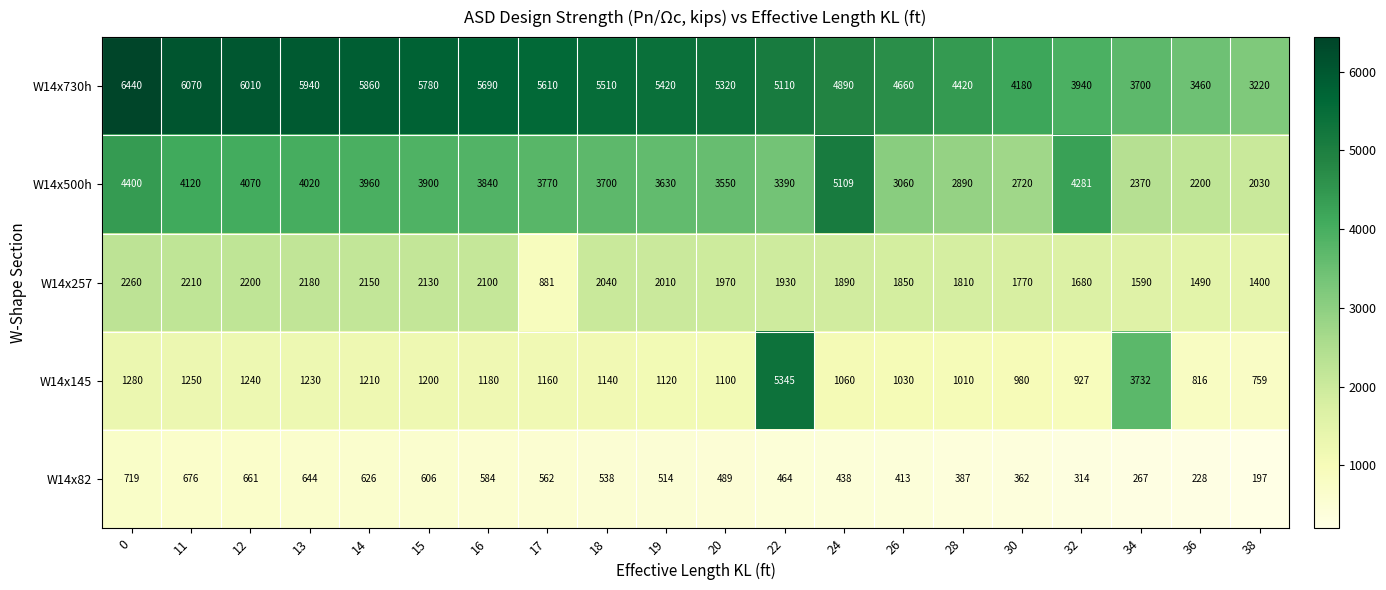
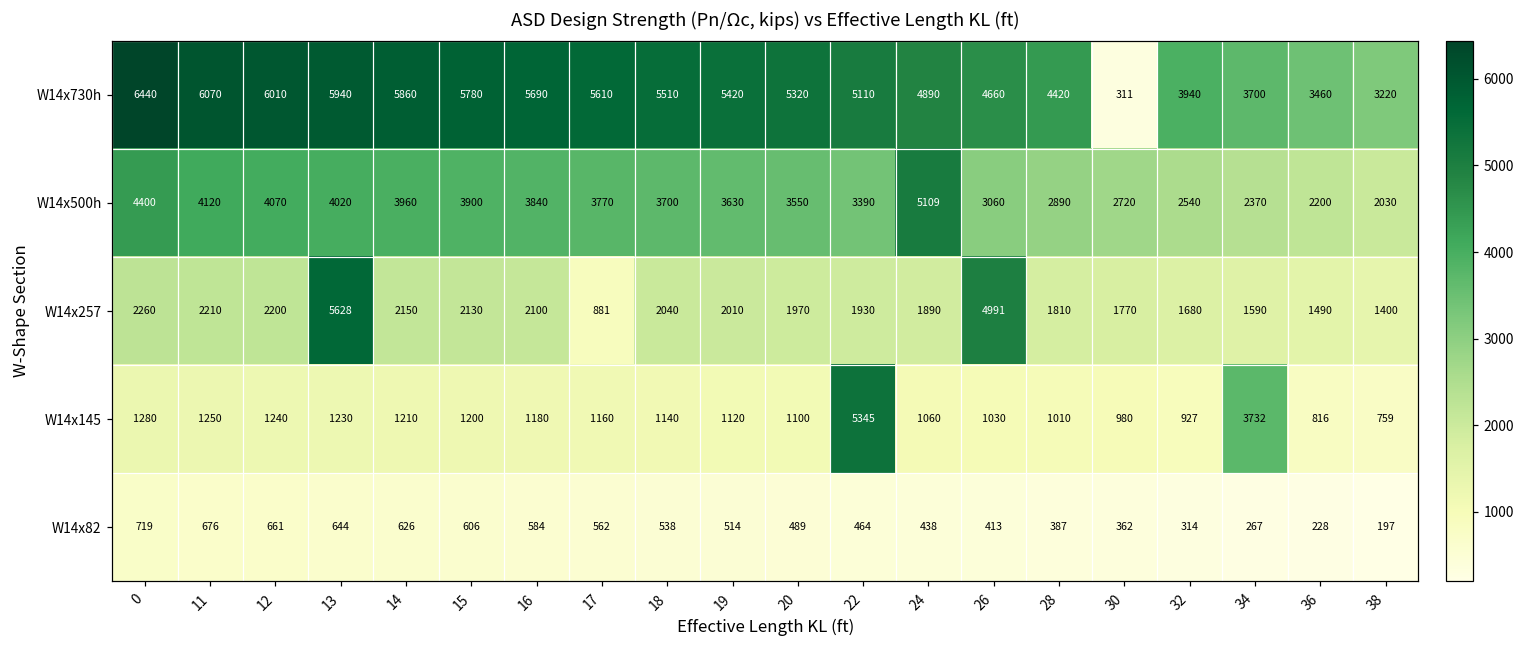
  {
    "W14x730h": {
      "0": 6440,
      "11": 6070,
      "12": 6010,
      "13": 5940,
      "14": 5860,
      "15": 5780,
      "16": 5690,
      "17": 5610,
      "18": 5510,
      "19": 5420,
      "20": 5320,
      "22": 5110,
      "24": 4890,
      "26": 4660,
      "28": 4420,
-     "30": 4180,
+     "30": 311,
      "32": 3940,
      "34": 3700,
      "36": 3460,
      "38": 3220
    },
    "W14x500h": {
      "0": 4400,
      "11": 4120,
      "12": 4070,
      "13": 4020,
      "14": 3960,
      "15": 3900,
      "16": 3840,
      "17": 3770,
      "18": 3700,
      "19": 3630,
      "20": 3550,
      "22": 3390,
      "24": 5109,
      "26": 3060,
      "28": 2890,
      "30": 2720,
-     "32": 4281,
+     "32": 2540,
      "34": 2370,
      "36": 2200,
      "38": 2030
    },
    "W14x257": {
      "0": 2260,
      "11": 2210,
      "12": 2200,
-     "13": 2180,
+     "13": 5628,
      "14": 2150,
      "15": 2130,
      "16": 2100,
      "17": 881,
      "18": 2040,
      "19": 2010,
      "20": 1970,
      "22": 1930,
      "24": 1890,
-     "26": 1850,
+     "26": 4991,
      "28": 1810,
      "30": 1770,
      "32": 1680,
      "34": 1590,
      "36": 1490,
      "38": 1400
    },
    "W14x145": {
      "0": 1280,
      "11": 1250,
      "12": 1240,
      "13": 1230,
      "14": 1210,
      "15": 1200,
      "16": 1180,
      "17": 1160,
      "18": 1140,
      "19": 1120,
      "20": 1100,
      "22": 5345,
      "24": 1060,
      "26": 1030,
      "28": 1010,
      "30": 980,
      "32": 927,
      "34": 3732,
      "36": 816,
      "38": 759
    },
    "W14x82": {
      "0": 719,
      "11": 676,
      "12": 661,
      "13": 644,
      "14": 626,
      "15": 606,
      "16": 584,
      "17": 562,
      "18": 538,
      "19": 514,
      "20": 489,
      "22": 464,
      "24": 438,
      "26": 413,
      "28": 387,
      "30": 362,
      "32": 314,
      "34": 267,
      "36": 228,
      "38": 197
    }
  }
